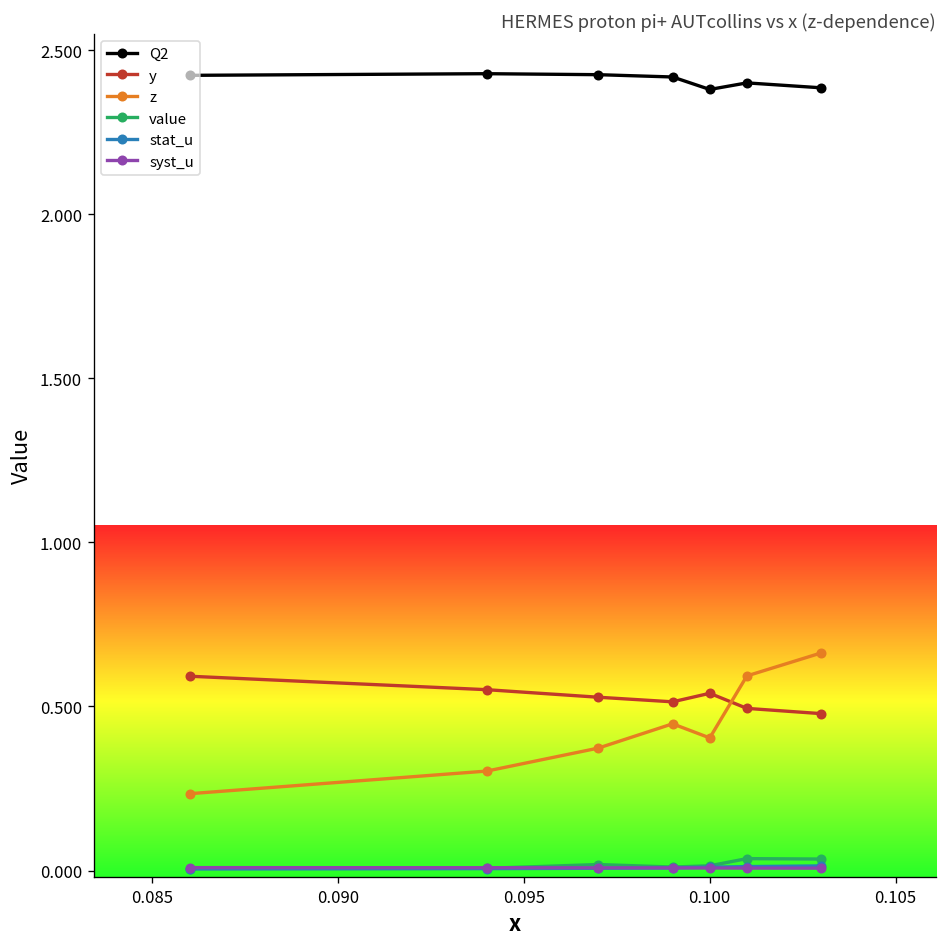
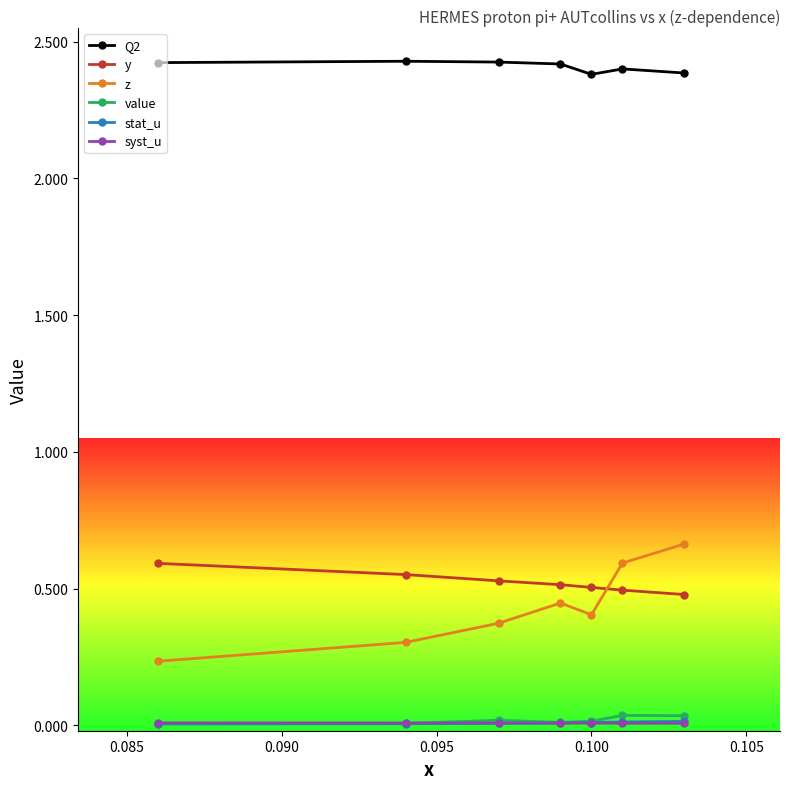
  {
    "Q2": {
      "0.100": 2.38
    },
    "y": {
-     "0.100": 0.54
+     "0.100": 0.50
    },
    "z": {
      "0.100": 0.40
    }
  }
